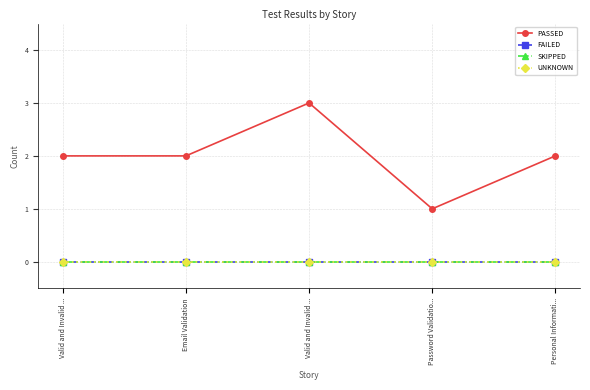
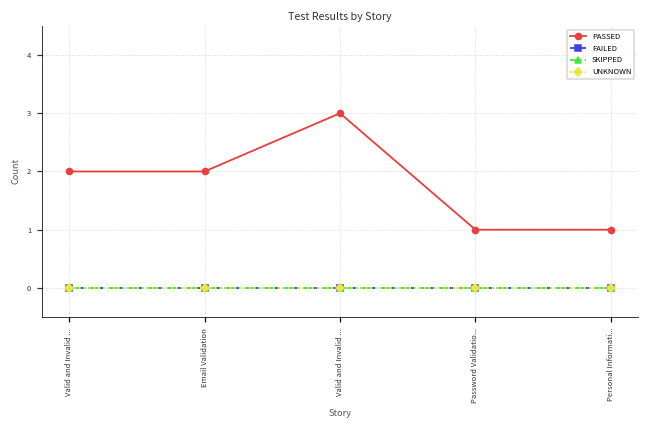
  {
    "PASSED": {
      "Email Validation": 2,
      "Password Validatio...": 1,
-     "Personal Informati...": 2
+     "Personal Informati...": 1
    },
    "UNKNOWN": {
      "Email Validation": 0,
      "Password Validatio...": 0,
      "Personal Informati...": 0
    }
  }
